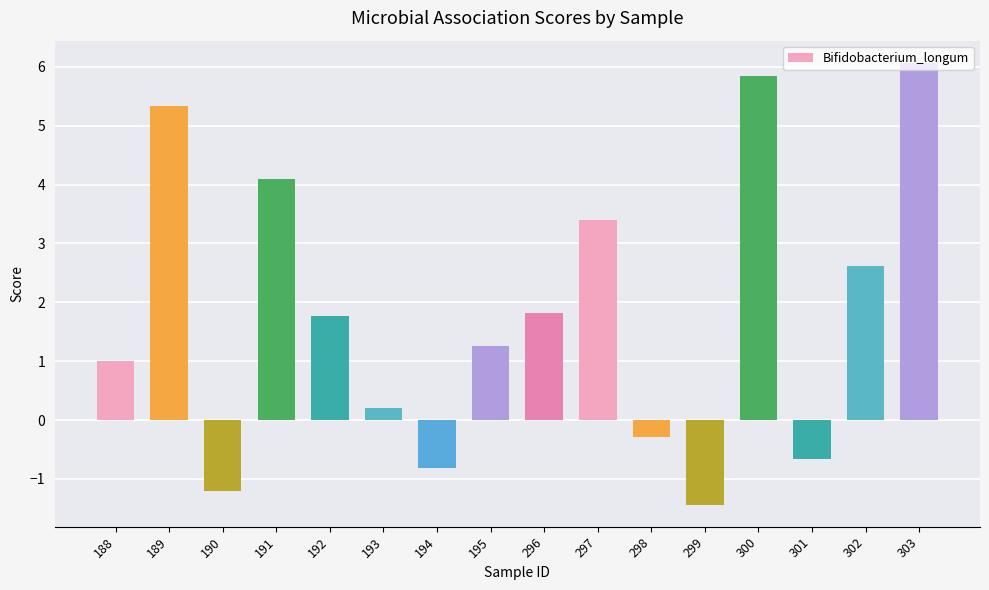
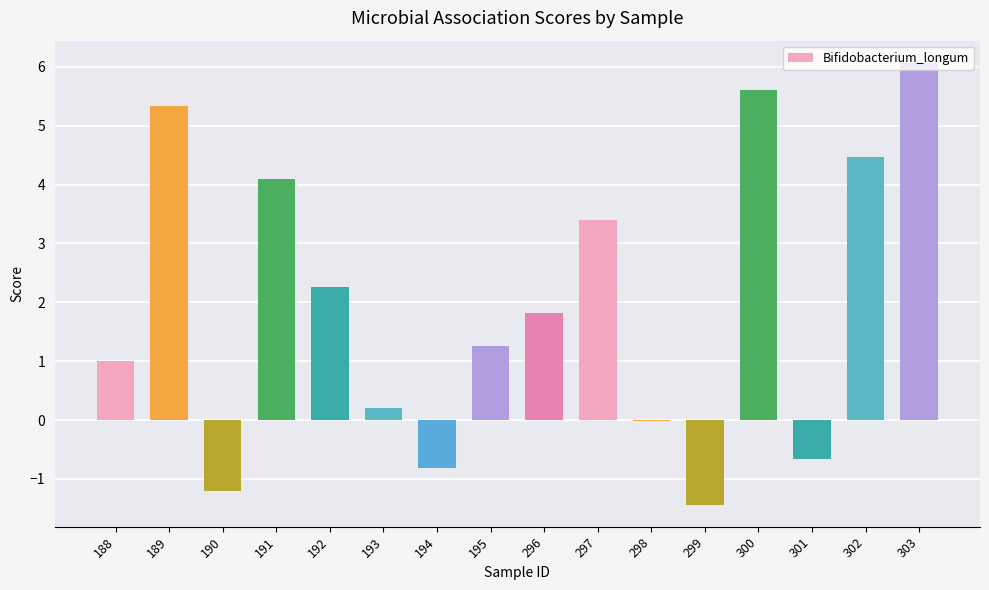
  {
    "188": 1.0,
    "189": 5.3,
    "190": -1.2,
    "191": 4.1,
-   "192": 1.8,
+   "192": 2.3,
    "193": 0.2,
    "194": -0.8,
    "195": 1.3,
    "296": 1.8,
    "297": 3.4,
-   "298": -0.3,
+   "298": 0.0,
    "299": -1.4,
-   "300": 5.8,
+   "300": 5.6,
    "301": -0.7,
-   "302": 2.6
+   "302": 4.5
  }
